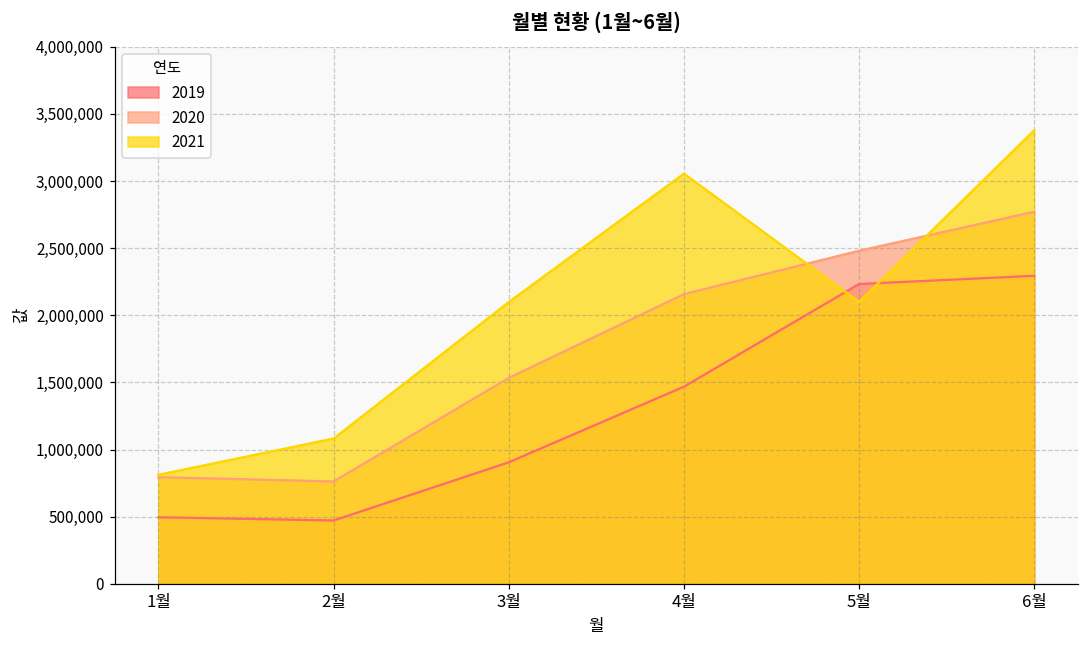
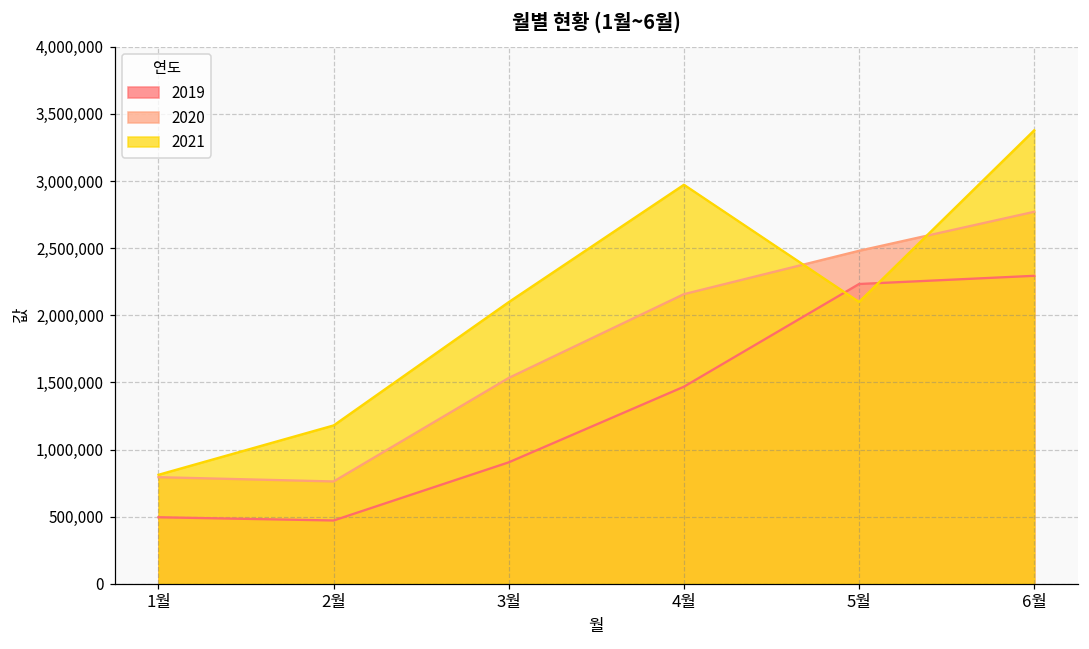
  {
    "2021": {
-     "2월": "1,080,000",
+     "2월": "1,180,000",
      "3월": "2,100,000",
-     "4월": "3,050,000",
+     "4월": "2,970,000",
      "5월": "2,100,000",
      "6월": "3,380,000"
    }
  }
